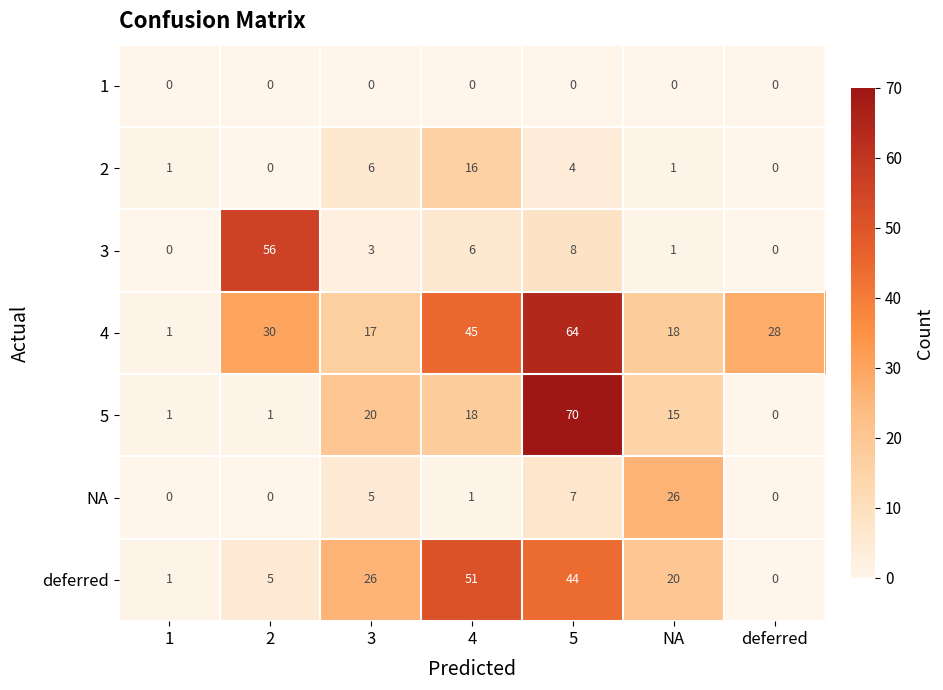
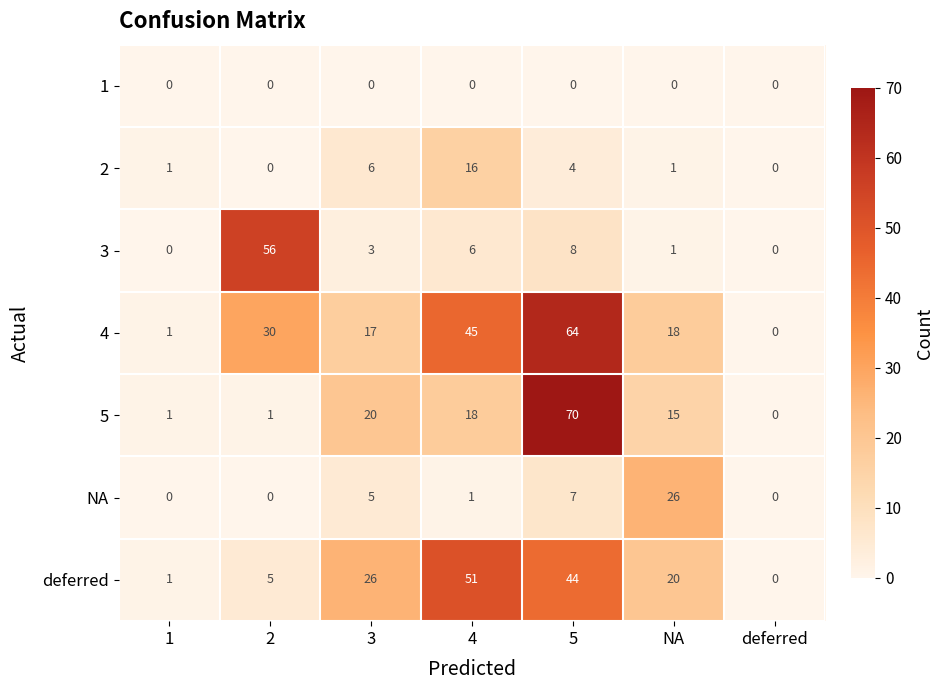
  {
    "1": {
      "1": 0,
      "2": 0,
      "3": 0,
      "4": 0,
      "5": 0,
      "NA": 0,
      "deferred": 0
    },
    "2": {
      "1": 1,
      "2": 0,
      "3": 6,
      "4": 16,
      "5": 4,
      "NA": 1,
      "deferred": 0
    },
    "3": {
      "1": 0,
      "2": 56,
      "3": 3,
      "4": 6,
      "5": 8,
      "NA": 1,
      "deferred": 0
    },
    "4": {
      "1": 1,
      "2": 30,
      "3": 17,
      "4": 45,
      "5": 64,
      "NA": 18,
-     "deferred": 28
+     "deferred": 0
    },
    "5": {
      "1": 1,
      "2": 1,
      "3": 20,
      "4": 18,
      "5": 70,
      "NA": 15,
      "deferred": 0
    },
    "NA": {
      "1": 0,
      "2": 0,
      "3": 5,
      "4": 1,
      "5": 7,
      "NA": 26,
      "deferred": 0
    },
    "deferred": {
      "1": 1,
      "2": 5,
      "3": 26,
      "4": 51,
      "5": 44,
      "NA": 20,
      "deferred": 0
    }
  }
